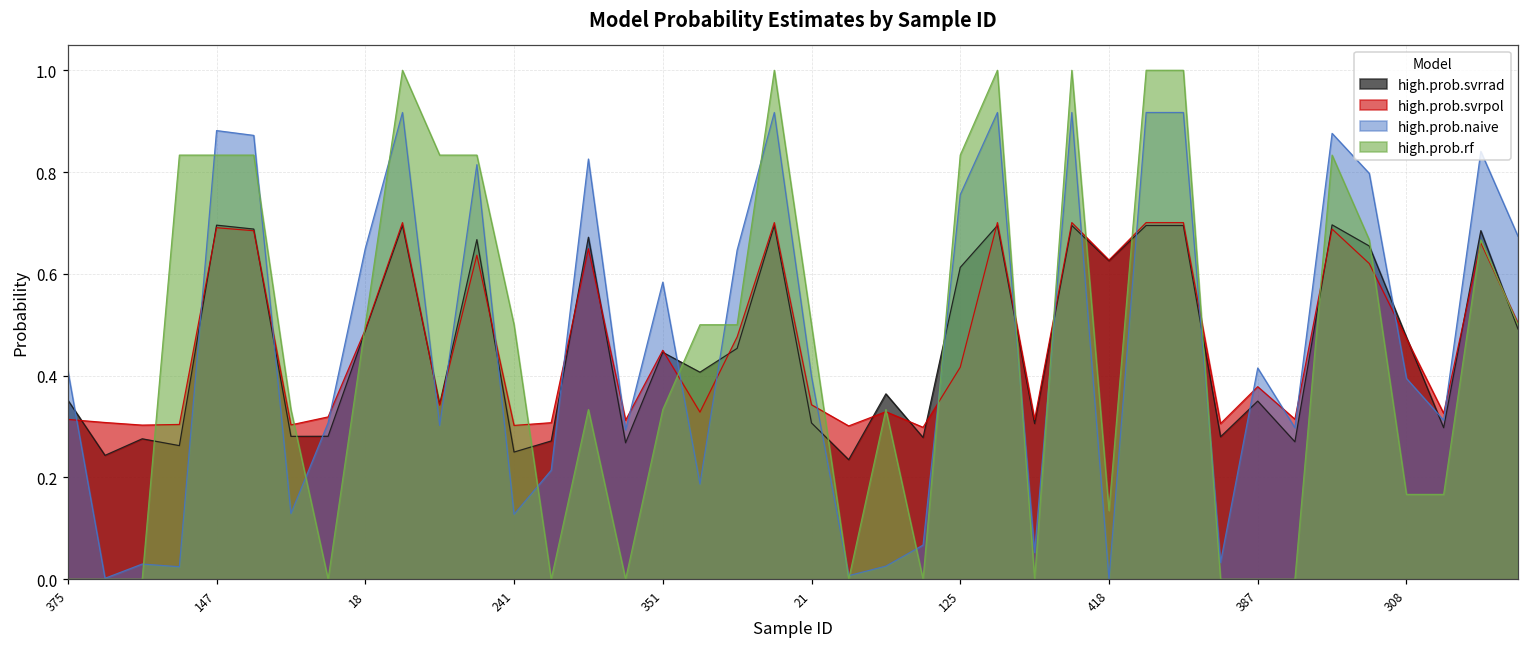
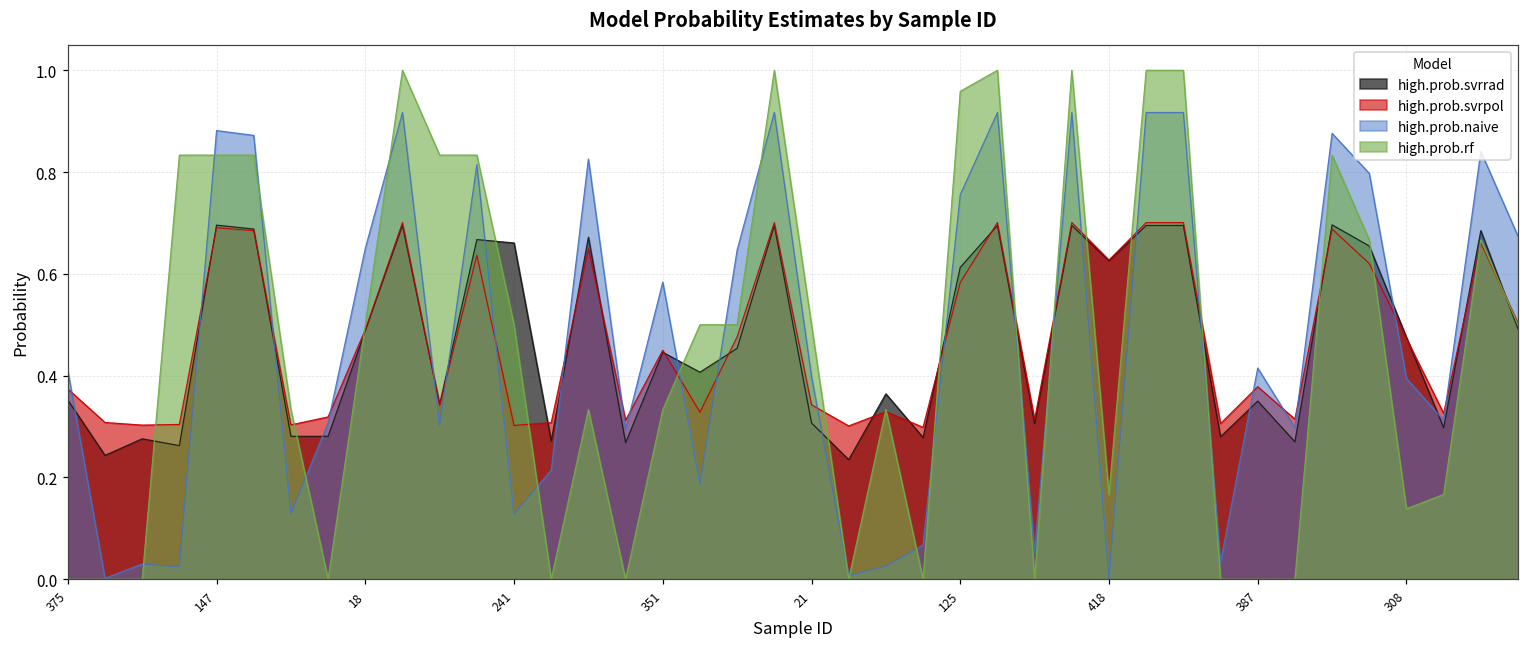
  {
    "high.prob.svrrad": {
      "375": 0.35,
-     "241": 0.25,
+     "241": 0.66,
      "125": 0.61,
      "387": 0.35
    },
    "high.prob.svrpol": {
-     "375": 0.31,
+     "375": 0.37,
      "241": 0.30,
-     "125": 0.42,
+     "125": 0.58,
      "387": 0.38
    },
    "high.prob.naive": {
      "375": 0.41,
      "147": 0.88,
      "241": 0.13,
      "351": 0.58,
      "125": 0.76,
      "418": 0.00,
      "387": 0.41,
      "308": 0.39
    },
    "high.prob.rf": {
      "375": 0.00,
      "147": 0.83,
      "241": 0.50,
      "351": 0.33,
-     "125": 0.83,
-     "418": 0.13,
+     "125": 0.96,
+     "418": 0.17,
      "387": 0.00,
-     "308": 0.17
+     "308": 0.14
    }
  }
